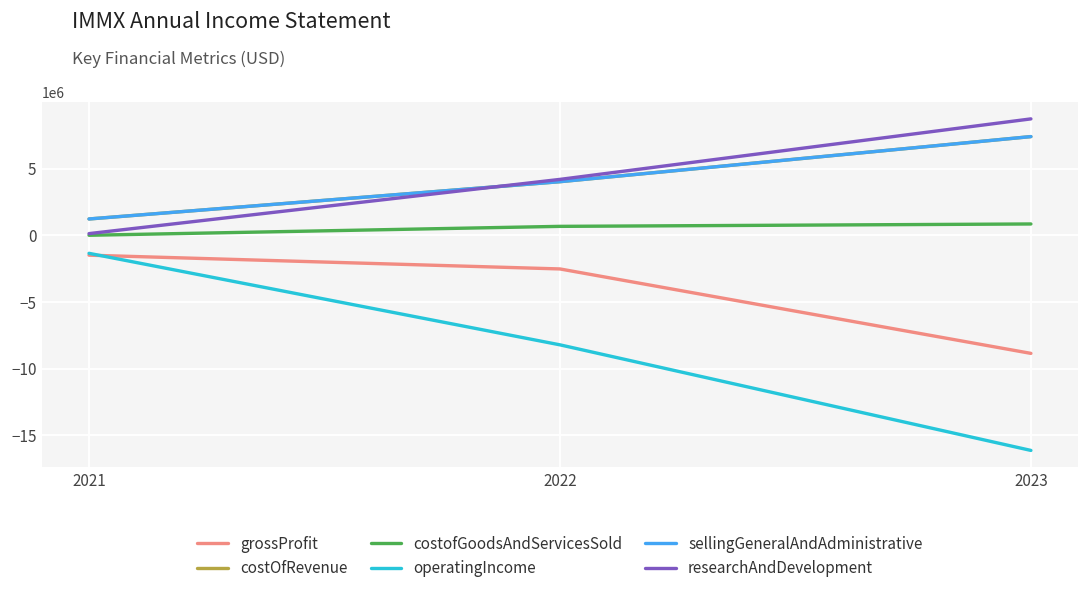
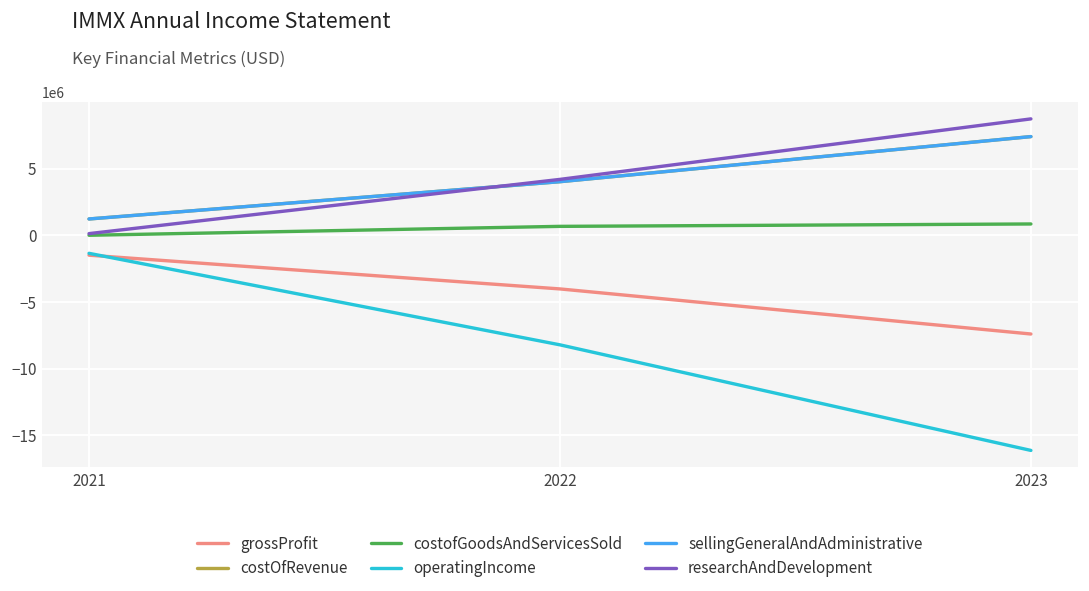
  {
    "grossProfit": {
-     "2022": -2500000,
-     "2023": -8900000
+     "2022": -4000000,
+     "2023": -7400000
    },
    "costofGoodsAndServicesSold": {
      "2022": 700000,
      "2023": 900000
    },
    "researchAndDevelopment": {
      "2023": 8700000
    }
  }
